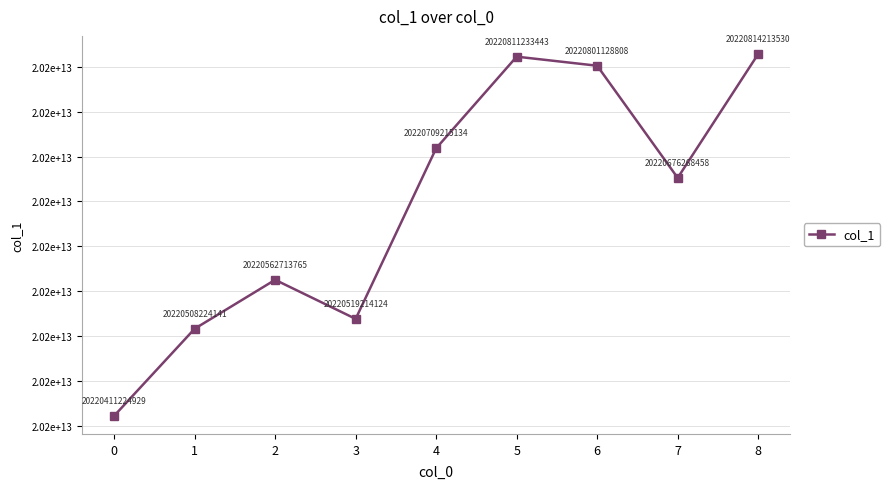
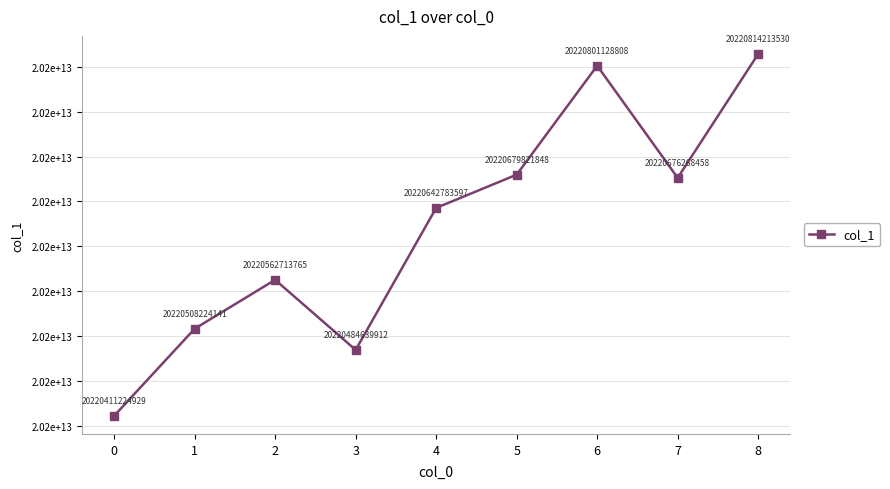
  {
    "0": 20220411224929,
    "1": 20220508224141,
    "2": 20220562713765,
-   "3": 20220519214124,
-   "4": 20220709215134,
-   "5": 20220811233443,
+   "3": 20220484639912,
+   "4": 20220642783597,
+   "5": 20220679821848,
    "6": 20220801128808,
    "7": 20220676268458,
    "8": 20220814213530
  }
